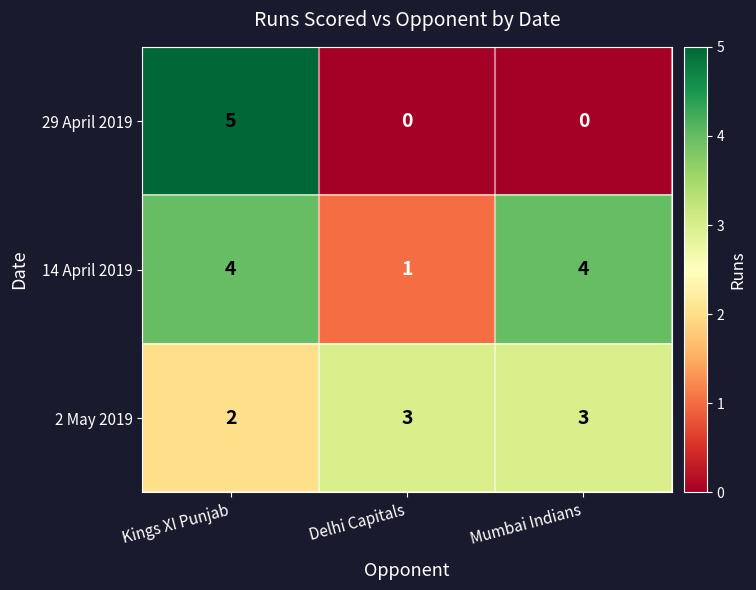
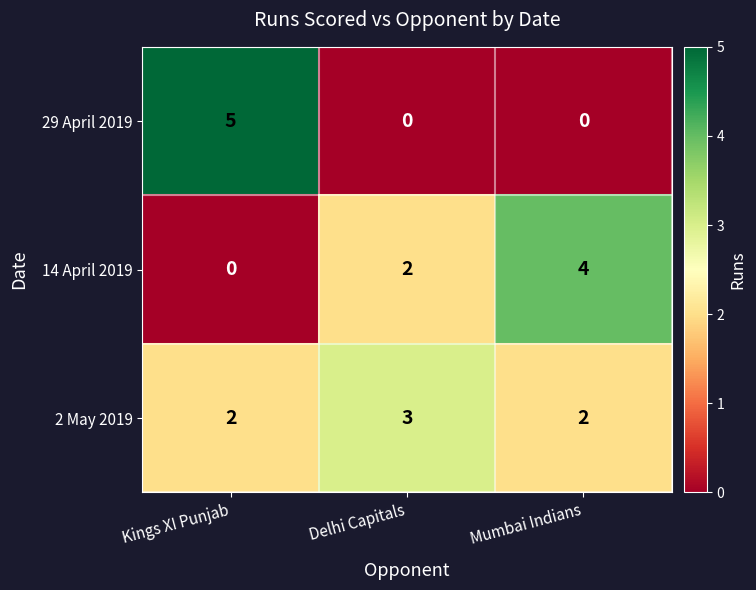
  {
    "29 April 2019": {
      "Kings XI Punjab": 5,
      "Delhi Capitals": 0,
      "Mumbai Indians": 0
    },
    "14 April 2019": {
-     "Kings XI Punjab": 4,
-     "Delhi Capitals": 1,
+     "Kings XI Punjab": 0,
+     "Delhi Capitals": 2,
      "Mumbai Indians": 4
    },
    "2 May 2019": {
      "Kings XI Punjab": 2,
      "Delhi Capitals": 3,
-     "Mumbai Indians": 3
+     "Mumbai Indians": 2
    }
  }
